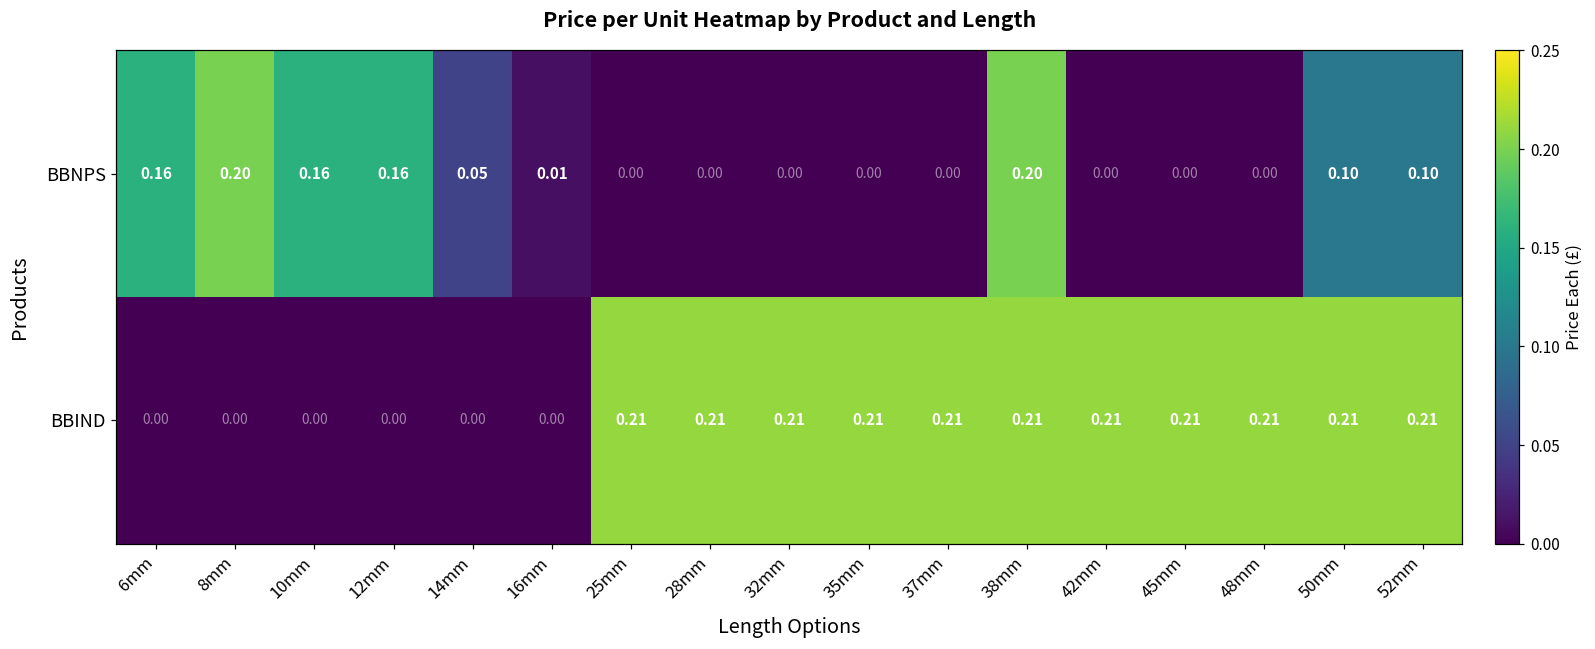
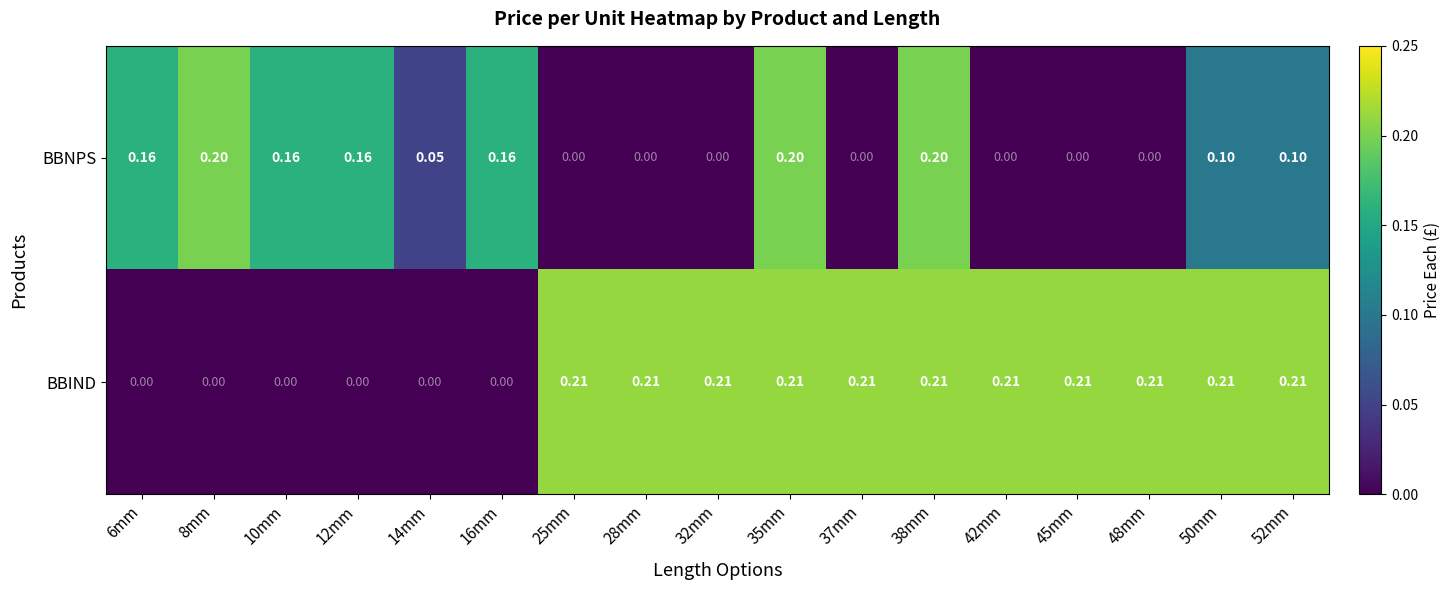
  {
    "BBNPS": {
      "6mm": 0.16,
      "8mm": 0.20,
      "10mm": 0.16,
      "12mm": 0.16,
      "14mm": 0.05,
-     "16mm": 0.01,
+     "16mm": 0.16,
      "25mm": 0.00,
      "28mm": 0.00,
      "32mm": 0.00,
-     "35mm": 0.00,
+     "35mm": 0.20,
      "37mm": 0.00,
      "38mm": 0.20,
      "42mm": 0.00,
      "45mm": 0.00,
      "48mm": 0.00,
      "50mm": 0.10,
      "52mm": 0.10
    },
    "BBIND": {
      "6mm": 0.00,
      "8mm": 0.00,
      "10mm": 0.00,
      "12mm": 0.00,
      "14mm": 0.00,
      "16mm": 0.00,
      "25mm": 0.21,
      "28mm": 0.21,
      "32mm": 0.21,
      "35mm": 0.21,
      "37mm": 0.21,
      "38mm": 0.21,
      "42mm": 0.21,
      "45mm": 0.21,
      "48mm": 0.21,
      "50mm": 0.21,
      "52mm": 0.21
    }
  }
